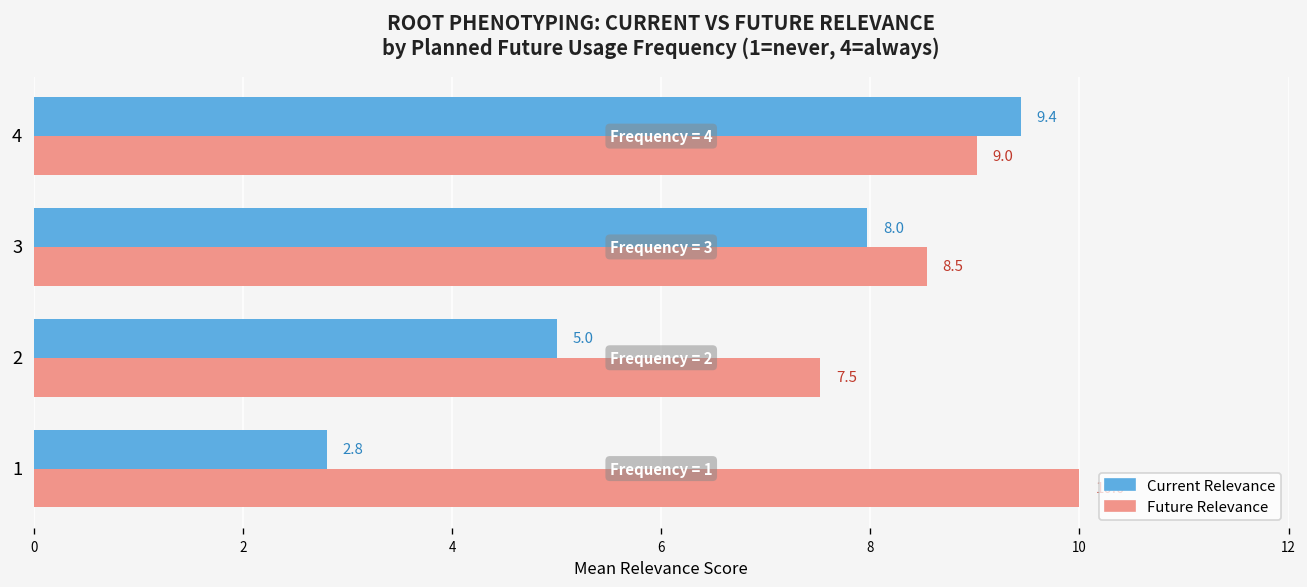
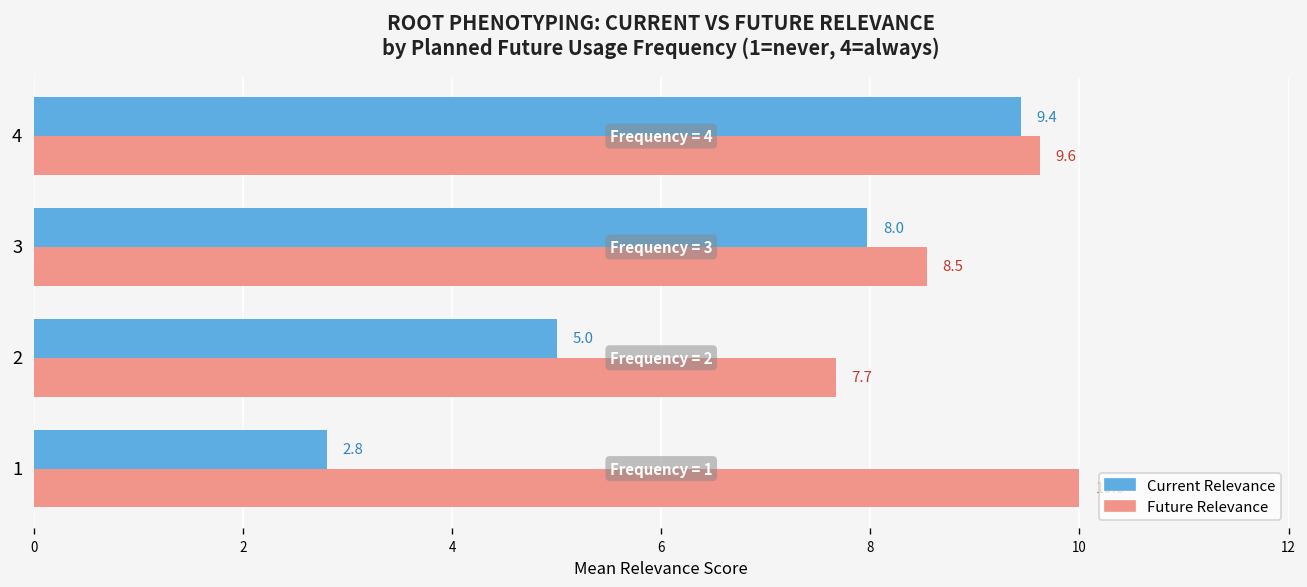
  {
    "Current Relevance": {
      "4": 9.4,
      "3": 8.0,
      "2": 5.0,
      "1": 2.8
    },
    "Future Relevance": {
-     "4": 9.0,
+     "4": 9.6,
      "3": 8.5,
-     "2": 7.5
+     "2": 7.7
    }
  }
